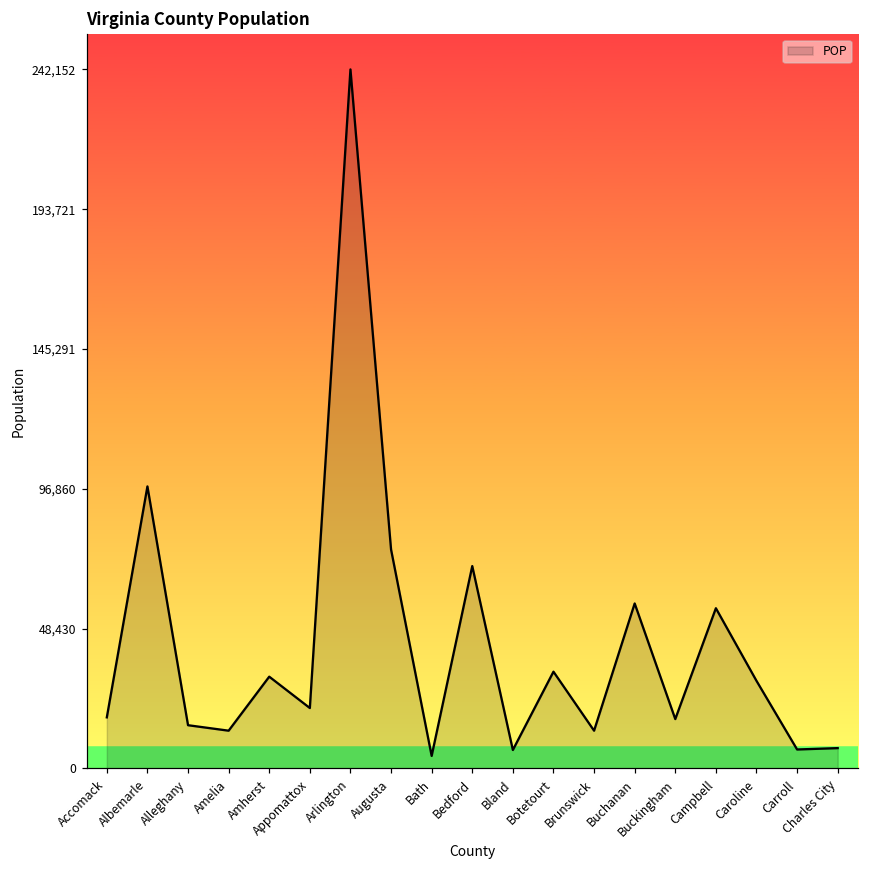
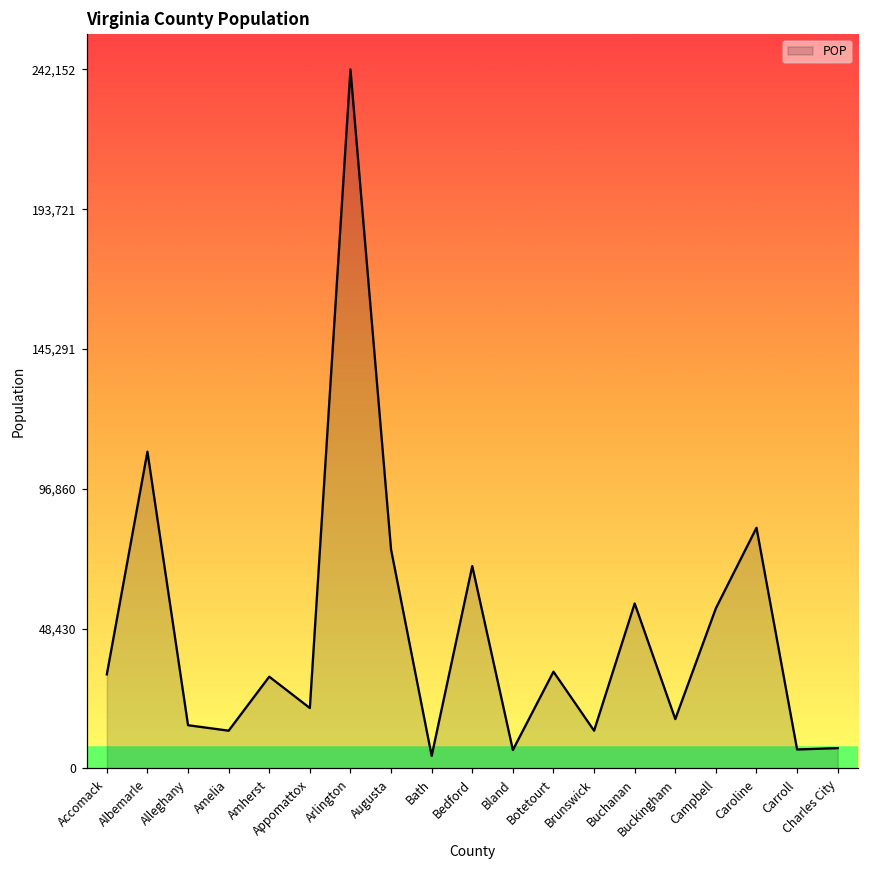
  {
-   "Accomack": "18,000",
-   "Albemarle": "98,000",
+   "Accomack": "33,000",
+   "Albemarle": "110,000",
    "Alleghany": "15,000",
    "Amelia": "13,000",
    "Amherst": "32,000",
    "Appomattox": "21,000",
    "Arlington": "242,000",
    "Augusta": "76,000",
    "Bedford": "70,000",
    "Botetourt": "33,000",
    "Brunswick": "13,000",
    "Buchanan": "57,000",
    "Buckingham": "17,000",
    "Campbell": "55,000",
-   "Caroline": "30,000"
+   "Caroline": "83,000"
  }
